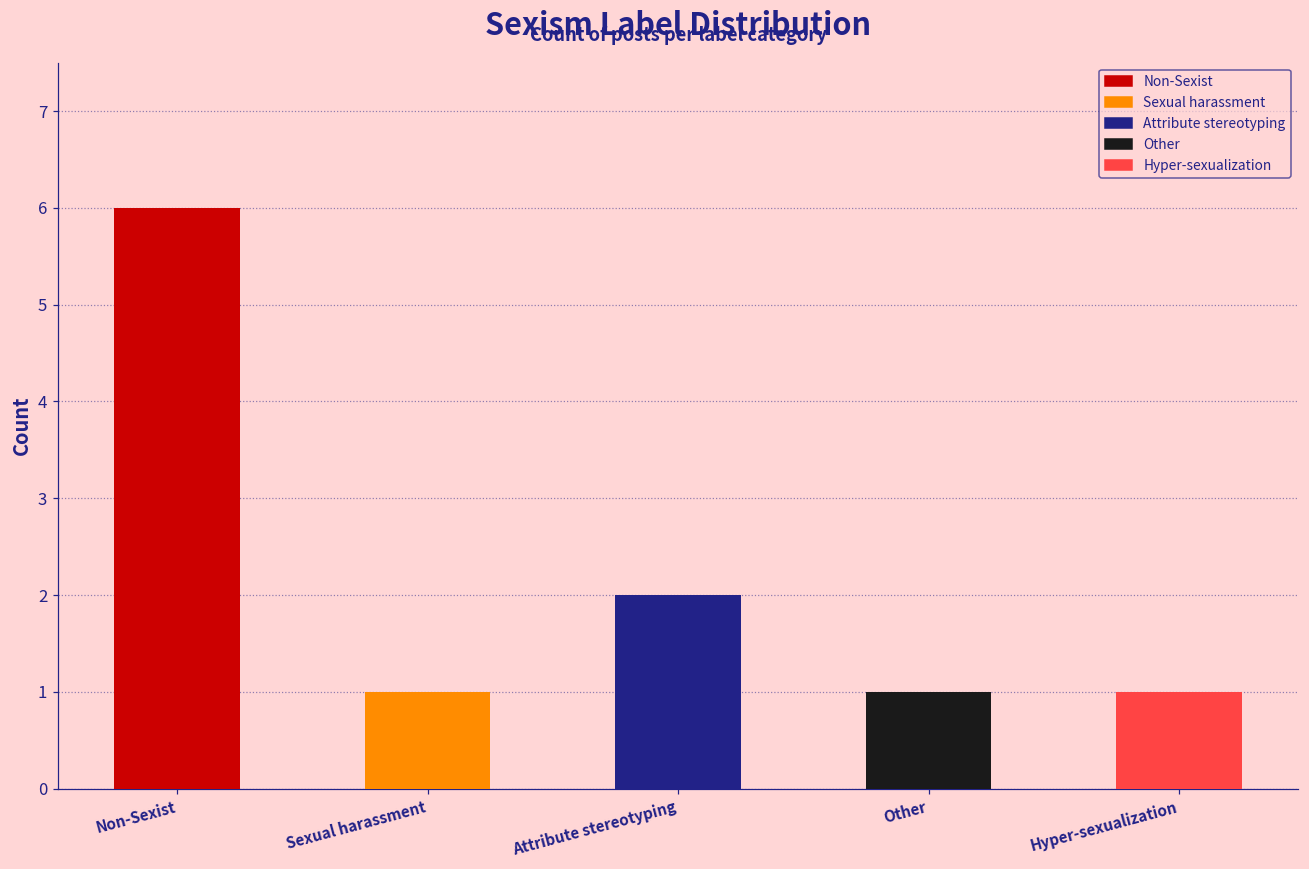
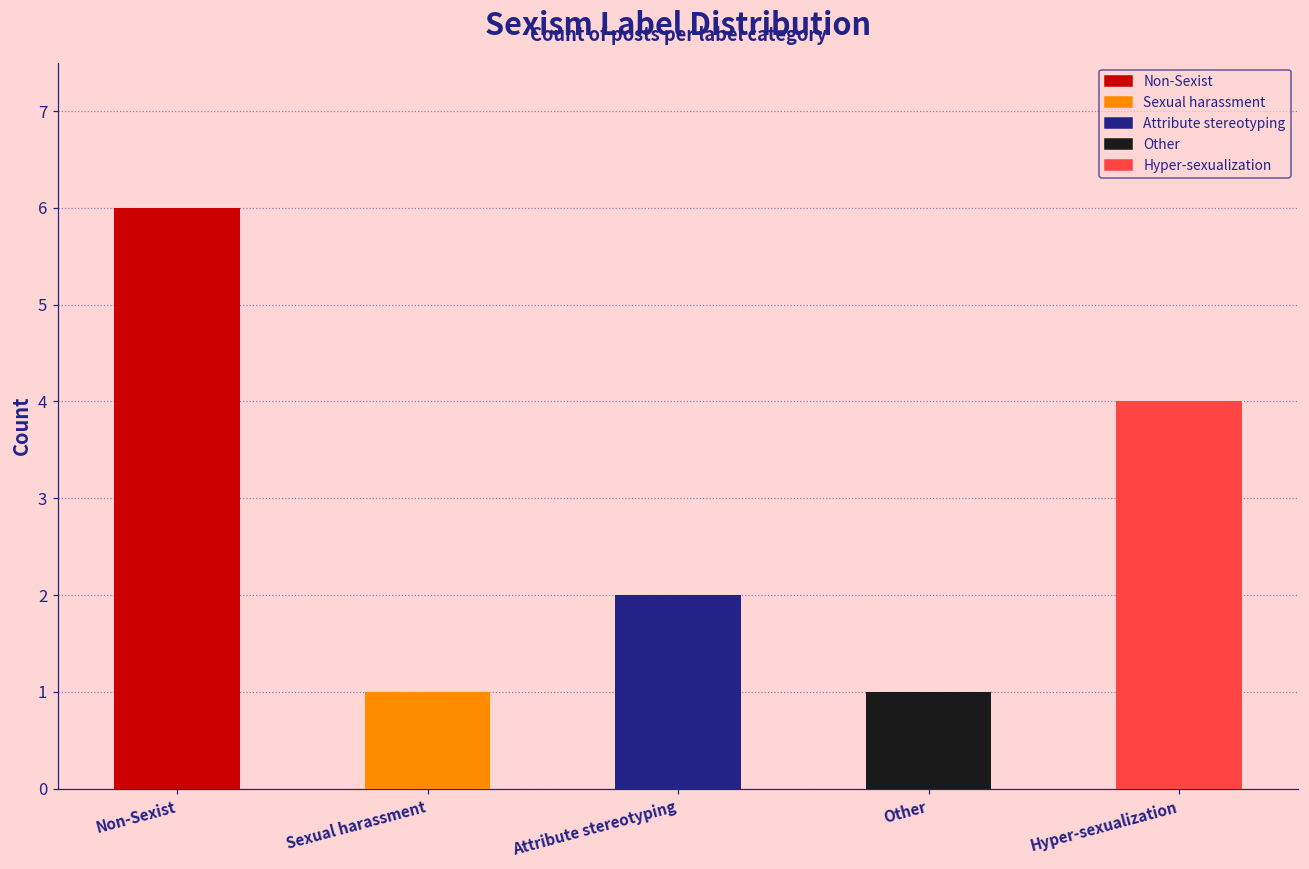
  {
    "Non-Sexist": 6,
    "Sexual harassment": 1,
    "Attribute stereotyping": 2,
    "Other": 1,
-   "Hyper-sexualization": 1
+   "Hyper-sexualization": 4
  }
